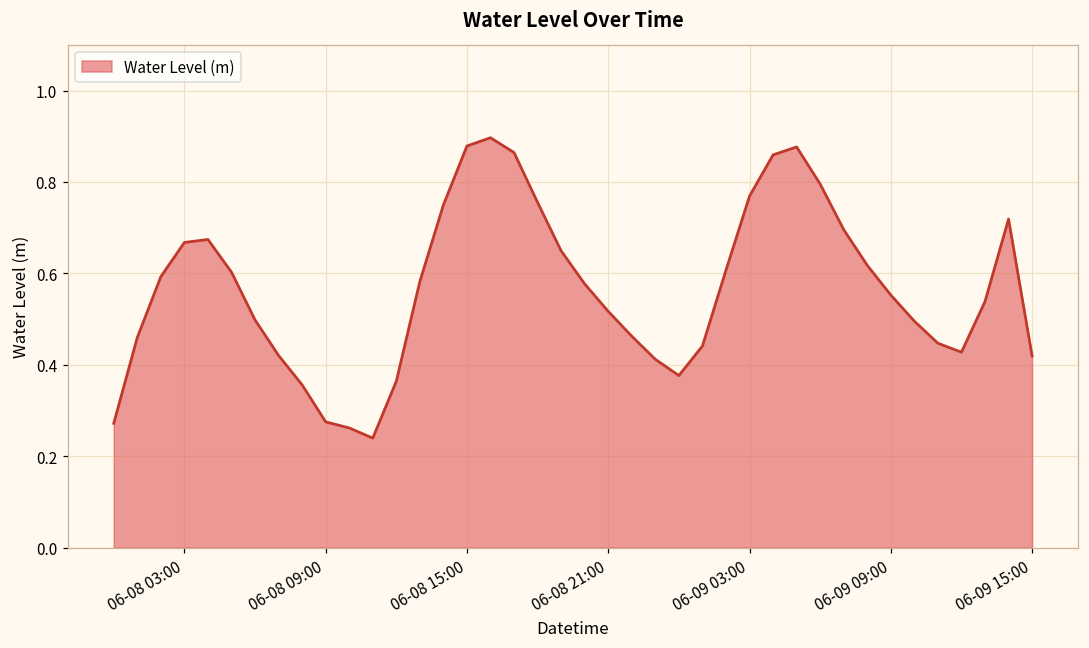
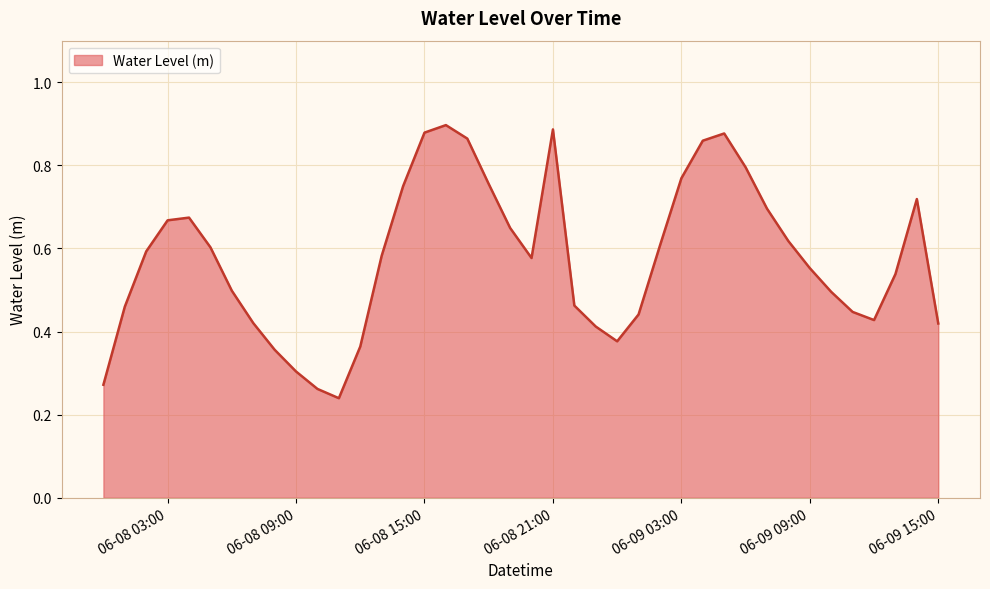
  {
    "06-08 03:00": 0.67,
-   "06-08 09:00": 0.28,
+   "06-08 09:00": 0.30,
    "06-08 15:00": 0.88,
-   "06-08 21:00": 0.52,
+   "06-08 21:00": 0.89,
    "06-09 03:00": 0.77,
    "06-09 09:00": 0.55,
    "06-09 15:00": 0.42
  }
